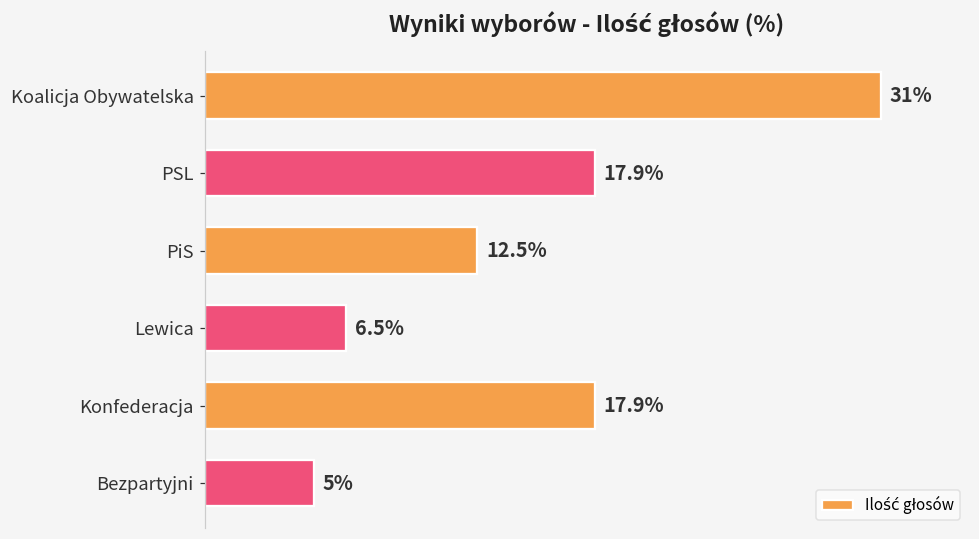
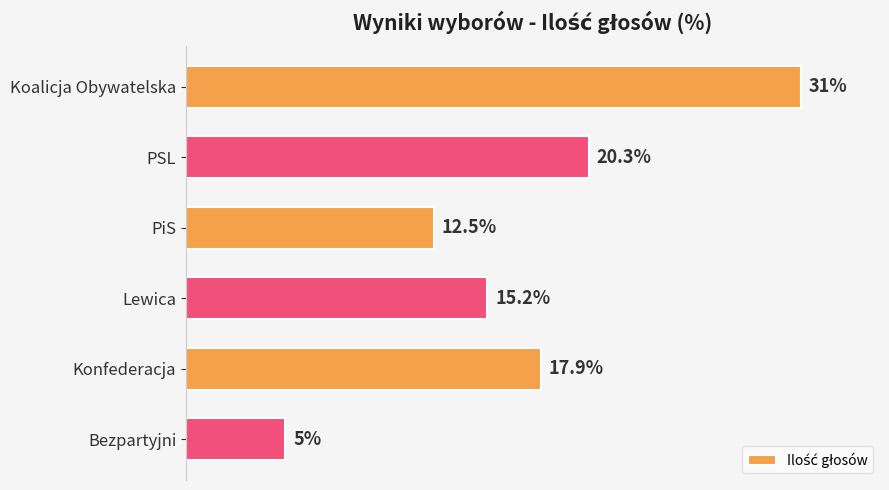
  {
    "Koalicja Obywatelska": "31%",
-   "PSL": "17.9%",
+   "PSL": "20.3%",
    "PiS": "12.5%",
-   "Lewica": "6.5%",
+   "Lewica": "15.2%",
    "Konfederacja": "17.9%",
    "Bezpartyjni": "5%"
  }
